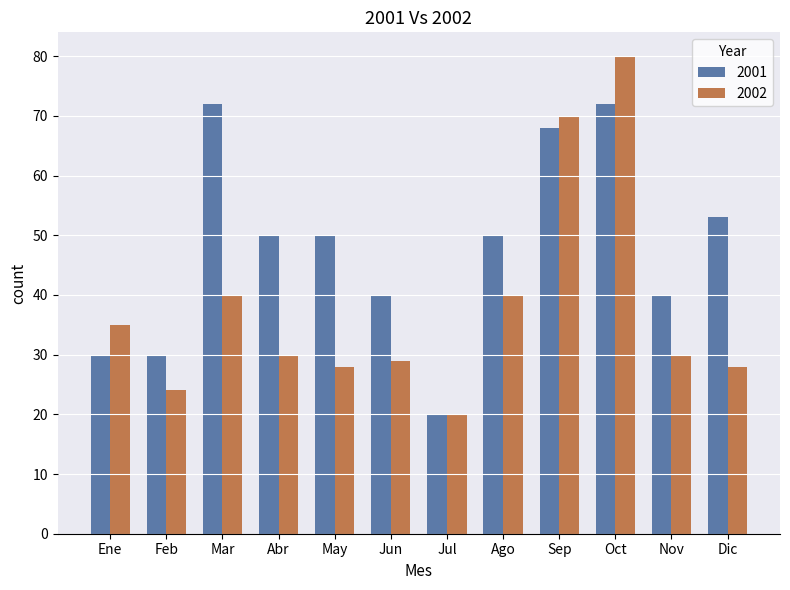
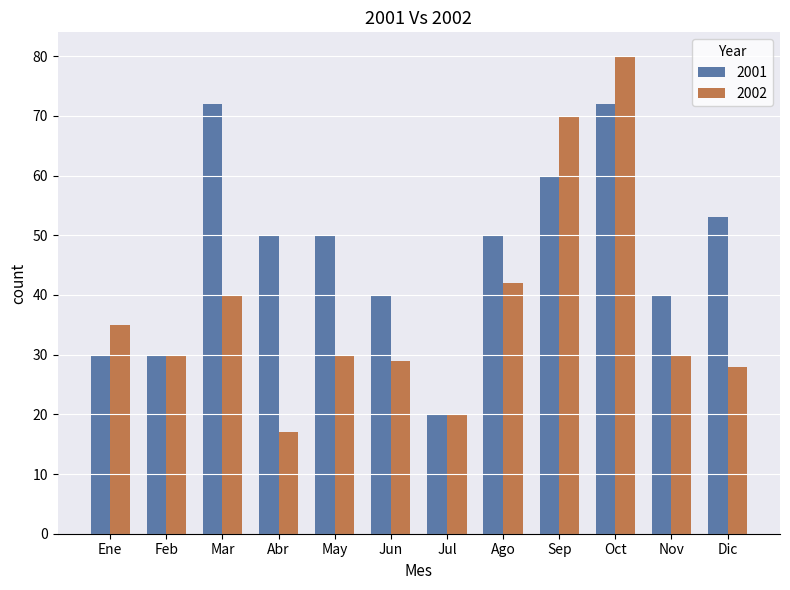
  {
    "2001": {
      "Ene": 30,
      "Feb": 30,
      "Mar": 72,
      "Abr": 50,
      "May": 50,
      "Jun": 40,
      "Jul": 20,
      "Ago": 50,
-     "Sep": 68,
+     "Sep": 60,
      "Oct": 72,
      "Nov": 40,
      "Dic": 53
    },
    "2002": {
      "Ene": 35,
-     "Feb": 24,
+     "Feb": 30,
      "Mar": 40,
-     "Abr": 30,
-     "May": 28,
+     "Abr": 17,
+     "May": 30,
      "Jun": 29,
      "Jul": 20,
-     "Ago": 40,
+     "Ago": 42,
      "Sep": 70,
      "Oct": 80,
      "Nov": 30,
      "Dic": 28
    }
  }
